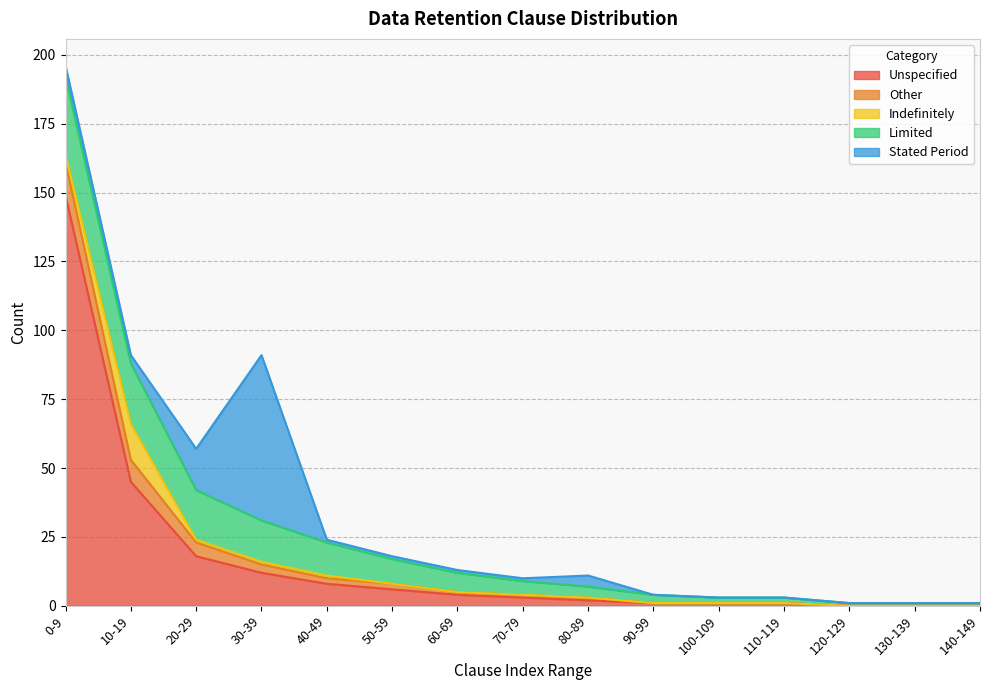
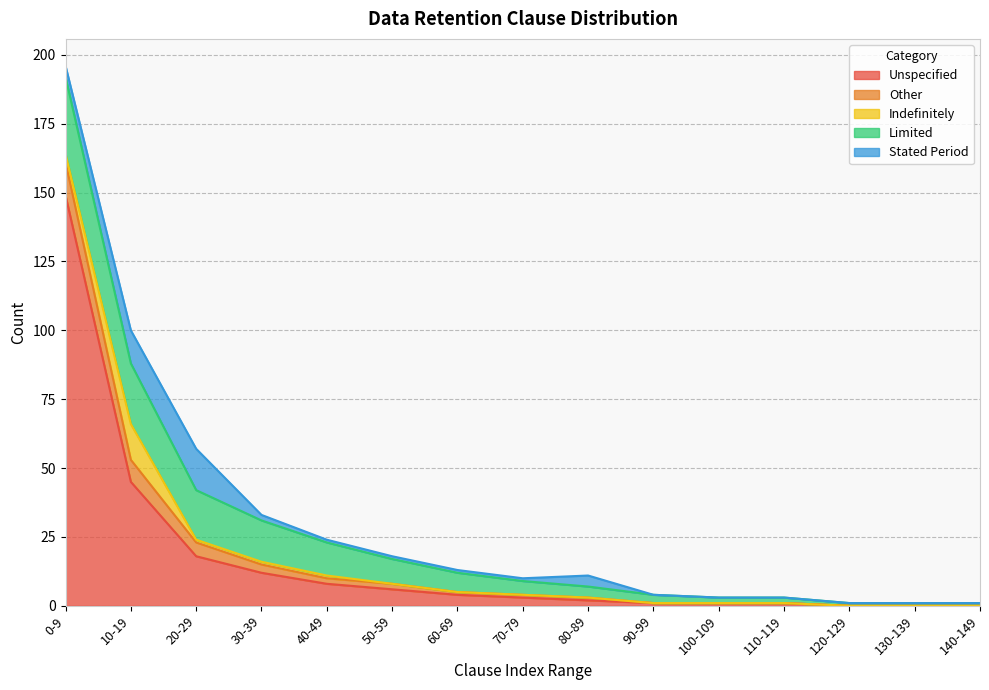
  {
    "Indefinitely": {
      "0-9": 3,
      "10-19": 13,
      "20-29": 1,
      "30-39": 1,
      "40-49": 1
    },
    "Limited": {
      "0-9": 28,
      "10-19": 22,
      "20-29": 18,
      "30-39": 15,
      "40-49": 12,
      "50-59": 9,
      "60-69": 7,
      "70-79": 5,
      "80-89": 4
    },
    "Stated Period": {
      "0-9": 4,
-     "10-19": 3,
+     "10-19": 12,
      "20-29": 15,
-     "30-39": 60,
+     "30-39": 2,
      "40-49": 1,
      "50-59": 1,
      "60-69": 1,
      "70-79": 1,
      "80-89": 4
    }
  }
